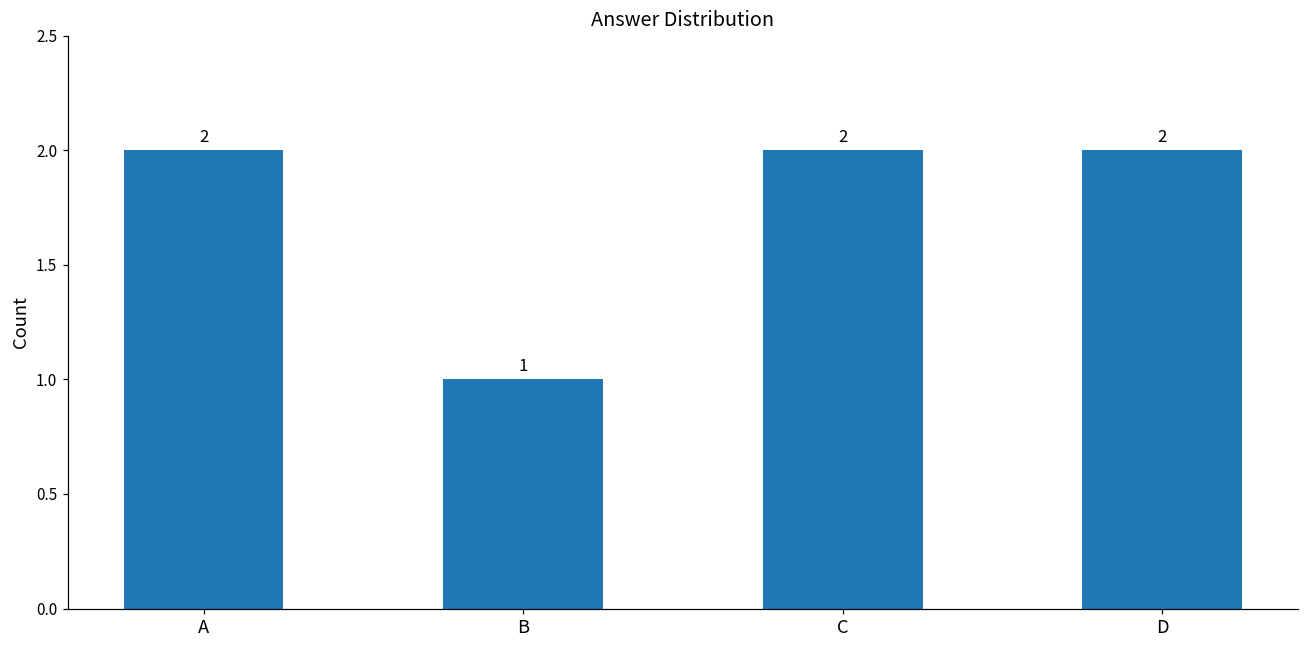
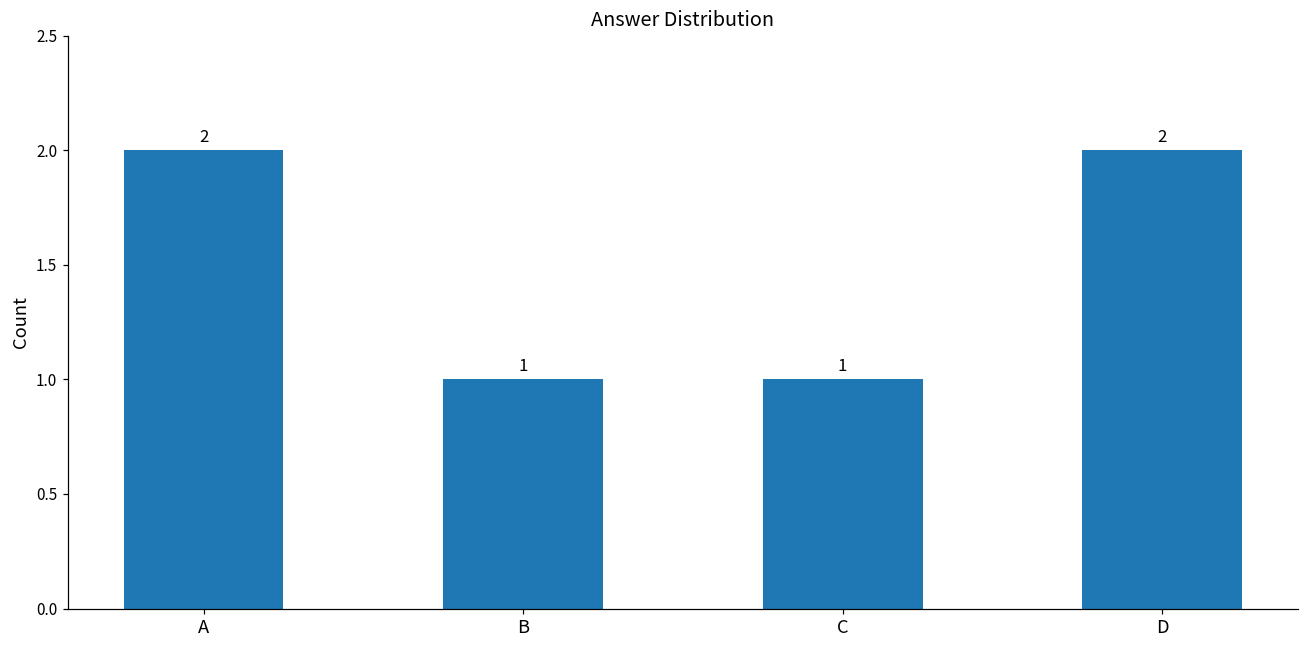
  {
    "A": 2,
    "B": 1,
-   "C": 2,
+   "C": 1,
    "D": 2
  }
